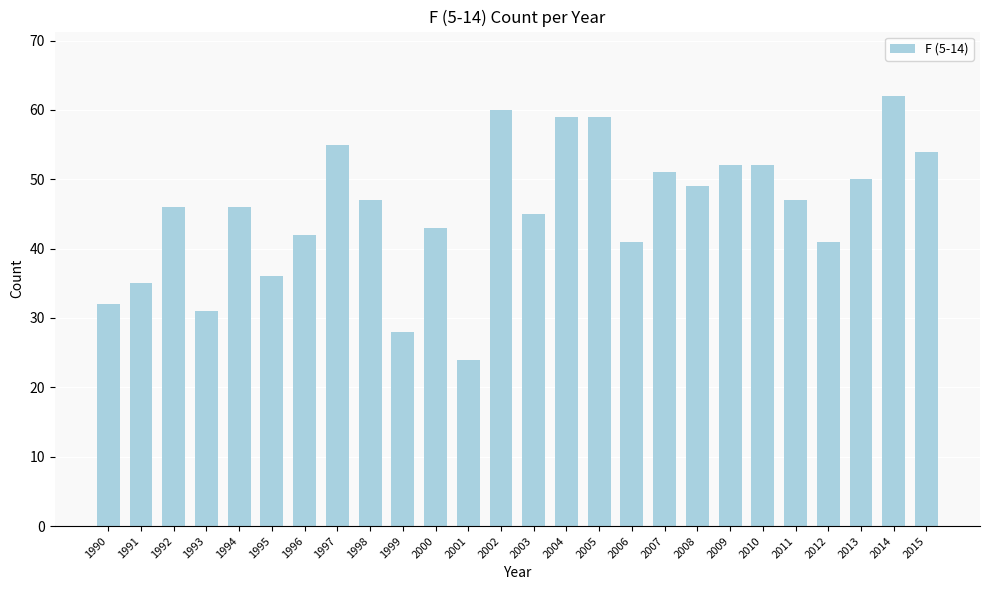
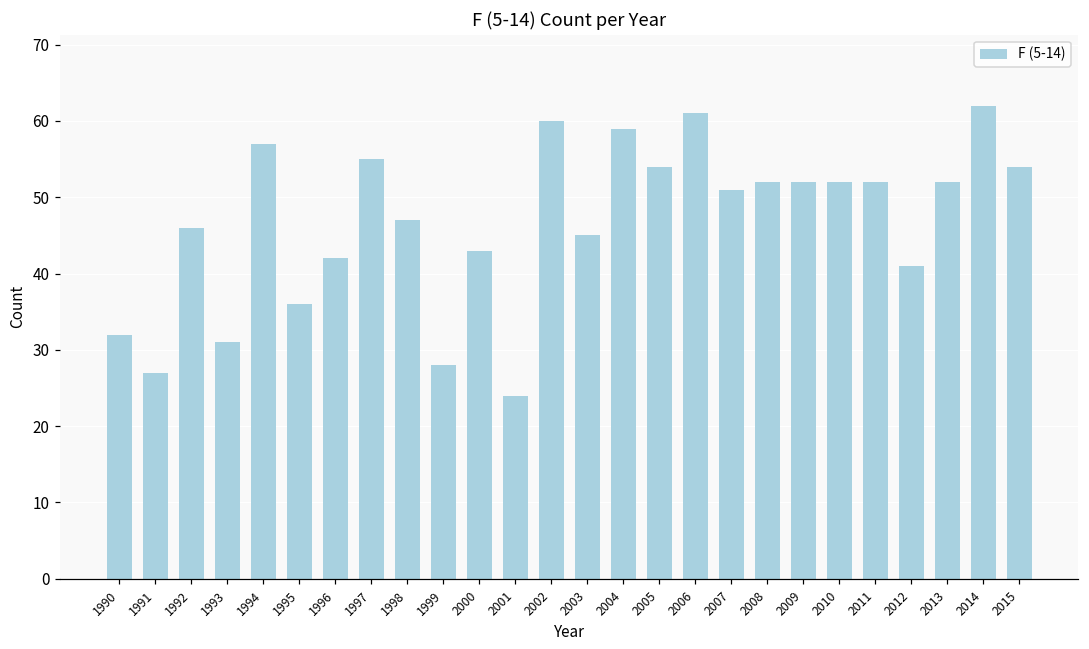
  {
    "1990": 32,
-   "1991": 35,
+   "1991": 27,
    "1992": 46,
    "1993": 31,
-   "1994": 46,
+   "1994": 57,
    "1995": 36,
    "1996": 42,
    "1997": 55,
    "1998": 47,
    "1999": 28,
    "2000": 43,
    "2001": 24,
    "2002": 60,
    "2003": 45,
    "2004": 59,
-   "2005": 59,
-   "2006": 41,
+   "2005": 54,
+   "2006": 61,
    "2007": 51,
-   "2008": 49,
+   "2008": 52,
    "2009": 52,
    "2010": 52,
-   "2011": 47,
+   "2011": 52,
    "2012": 41,
-   "2013": 50,
+   "2013": 52,
    "2014": 62,
    "2015": 54
  }
